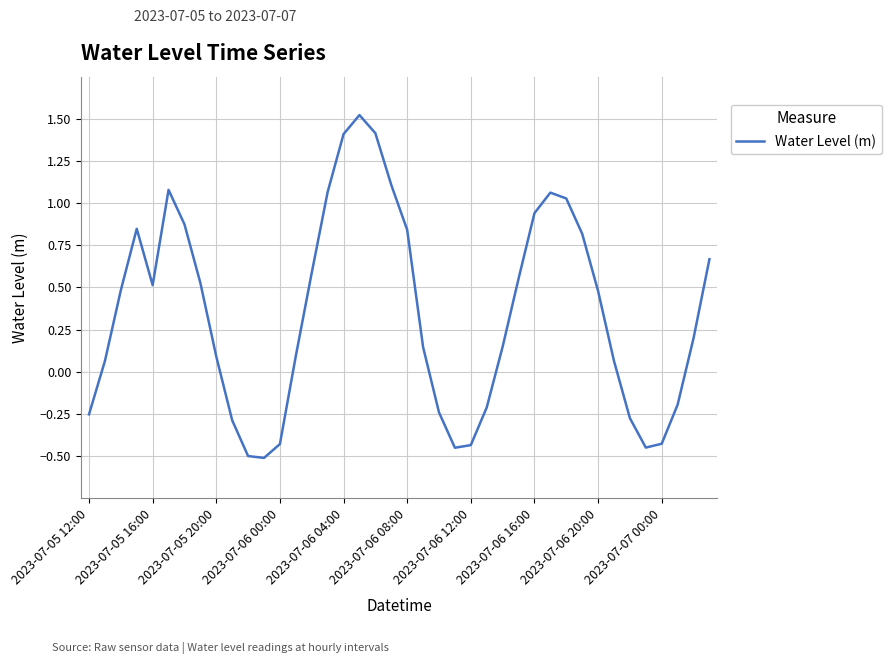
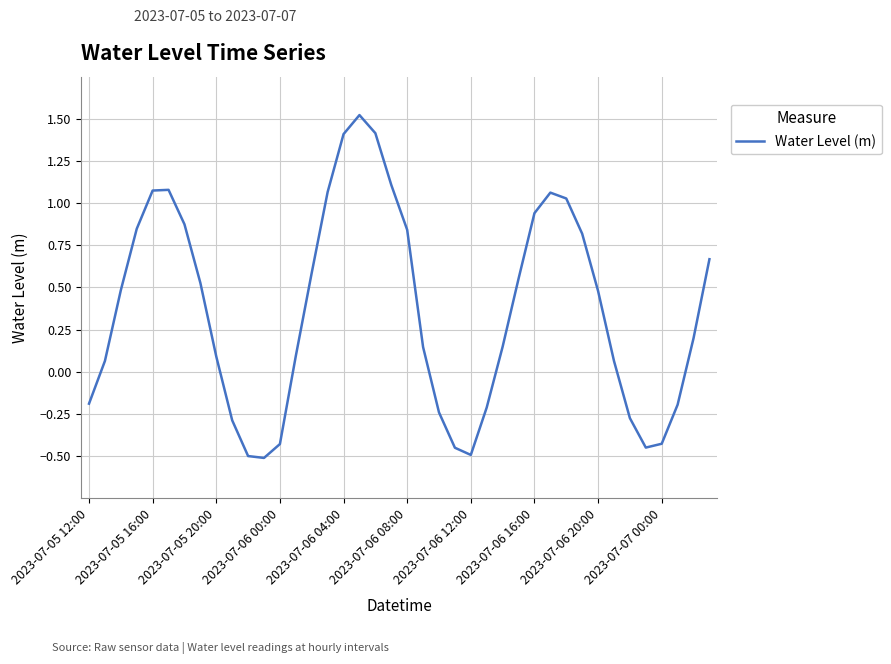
  {
-   "2023-07-05 12:00": -0.25,
-   "2023-07-05 16:00": 0.51,
+   "2023-07-05 12:00": -0.19,
+   "2023-07-05 16:00": 1.07,
    "2023-07-05 20:00": 0.09,
    "2023-07-06 00:00": -0.43,
    "2023-07-06 04:00": 1.41,
    "2023-07-06 08:00": 0.84,
-   "2023-07-06 12:00": -0.44,
+   "2023-07-06 12:00": -0.49,
    "2023-07-06 16:00": 0.94,
    "2023-07-06 20:00": 0.48,
    "2023-07-07 00:00": -0.43
  }
